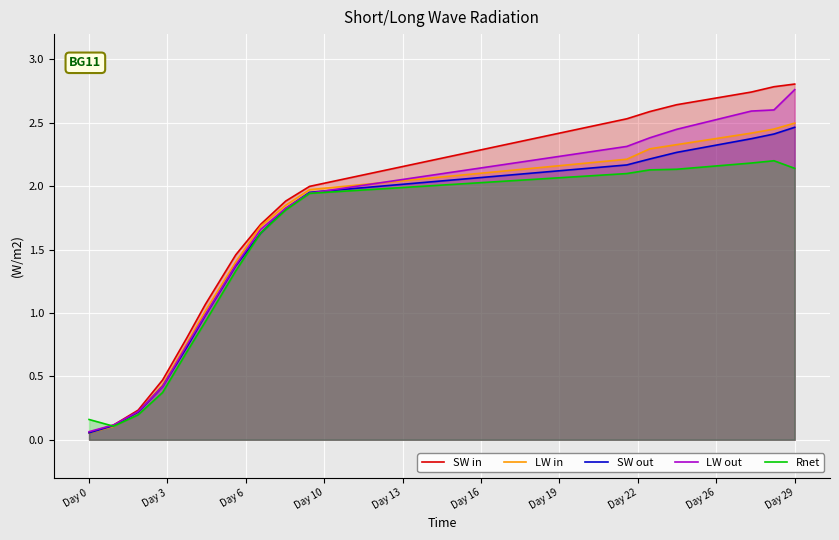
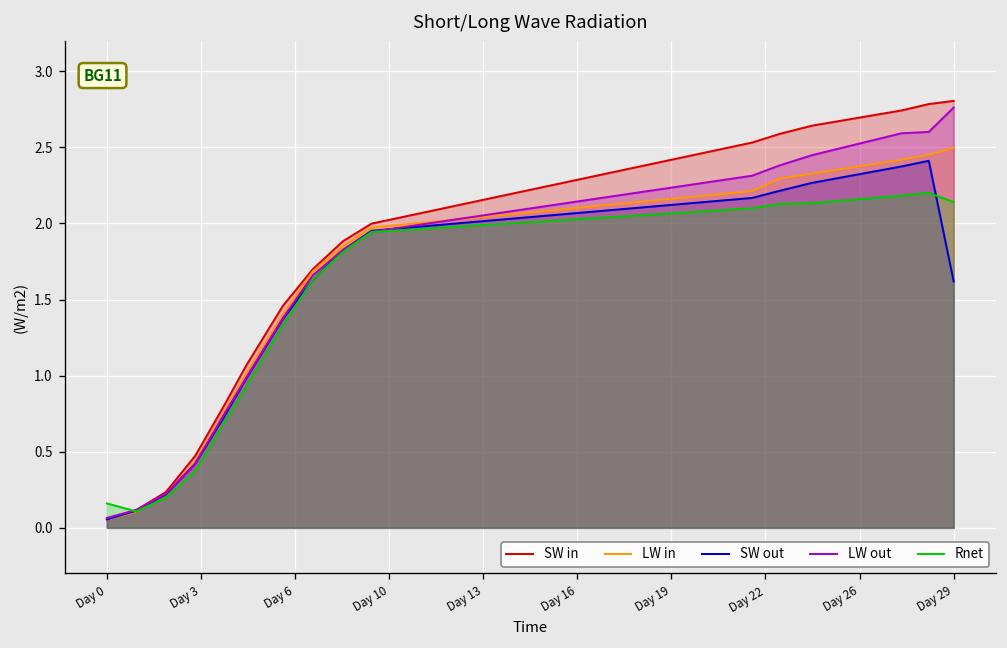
  {
    "SW in": {
      "Day 29": 2.81
    },
    "LW in": {
      "Day 29": 2.50
    },
    "SW out": {
-     "Day 29": 2.47
+     "Day 29": 1.62
    },
    "LW out": {
      "Day 29": 2.76
    },
    "Rnet": {
      "Day 0": 0.16,
      "Day 29": 2.14
    }
  }
